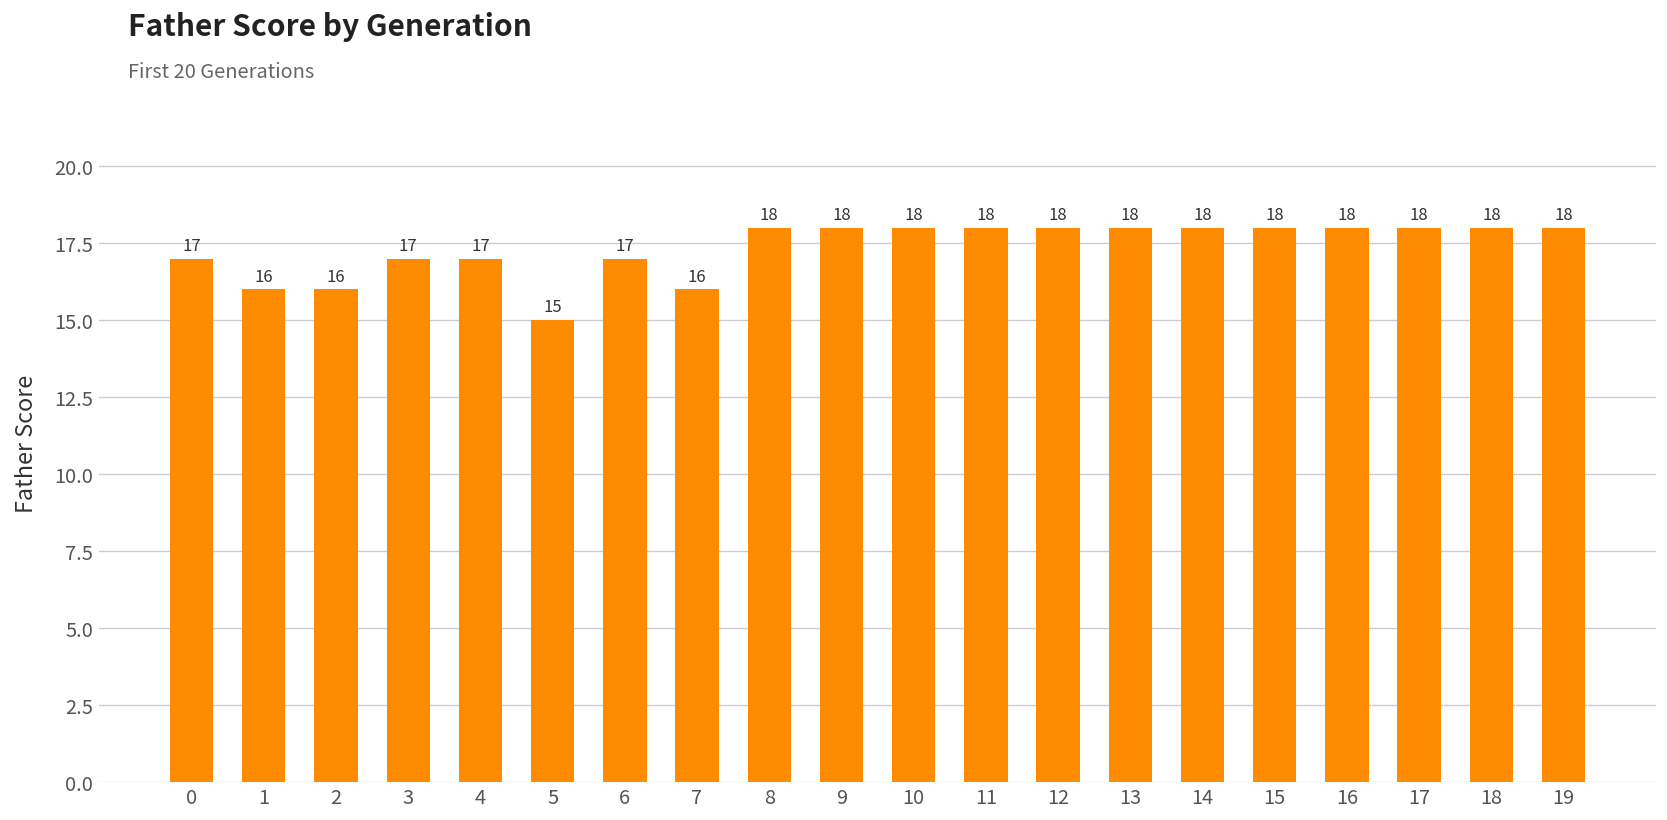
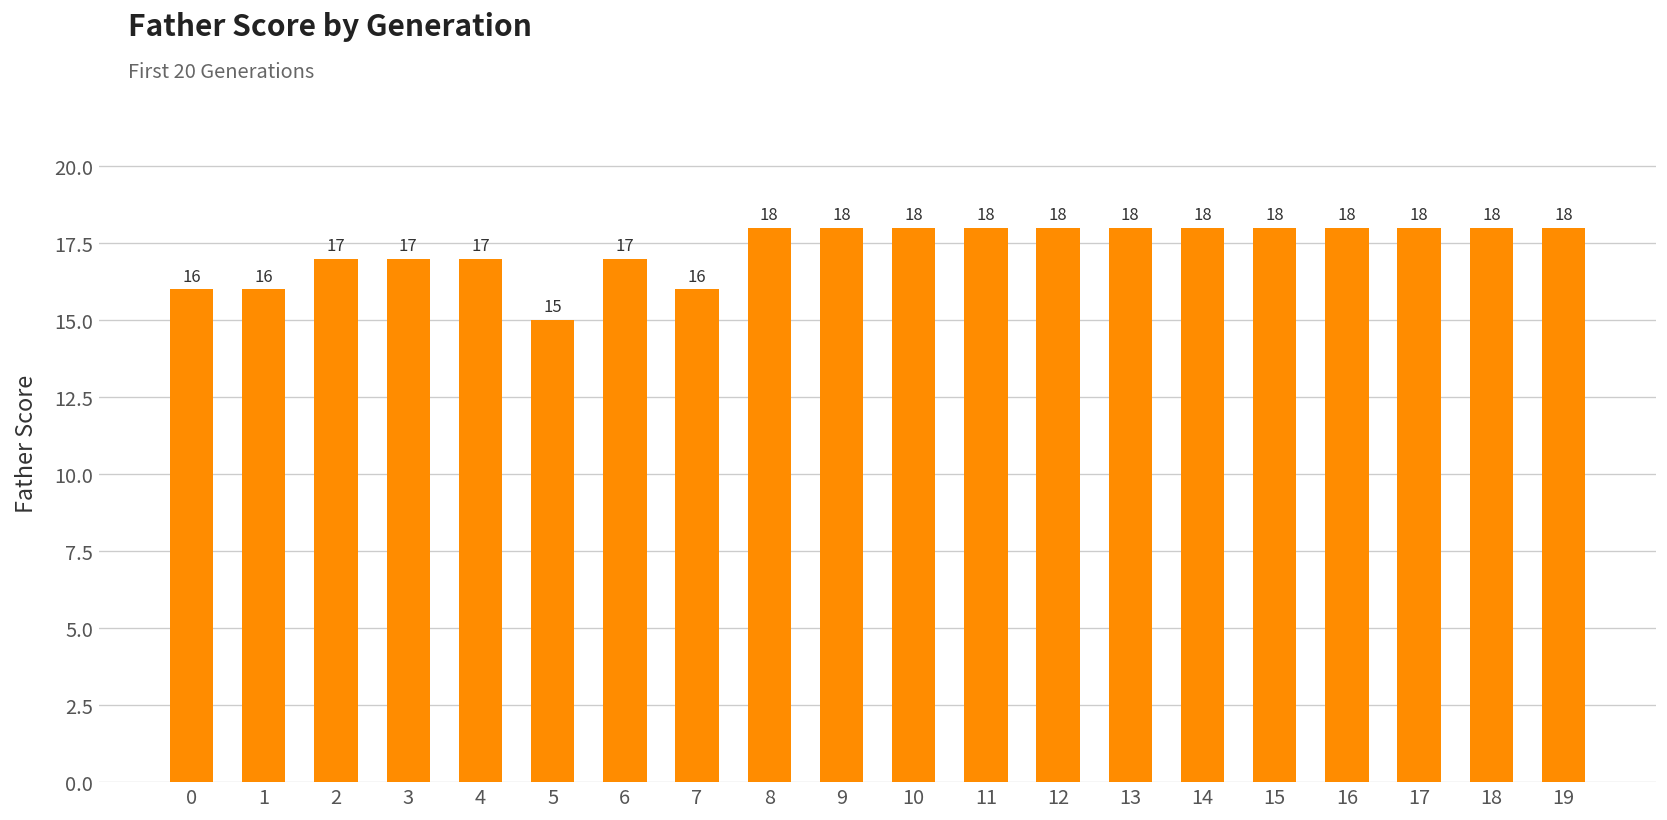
  {
-   "0": 17,
+   "0": 16,
    "1": 16,
-   "2": 16,
+   "2": 17,
    "3": 17,
    "4": 17,
    "5": 15,
    "6": 17,
    "7": 16,
    "8": 18,
    "9": 18,
    "10": 18,
    "11": 18,
    "12": 18,
    "13": 18,
    "14": 18,
    "15": 18,
    "16": 18,
    "17": 18,
    "18": 18,
    "19": 18
  }
